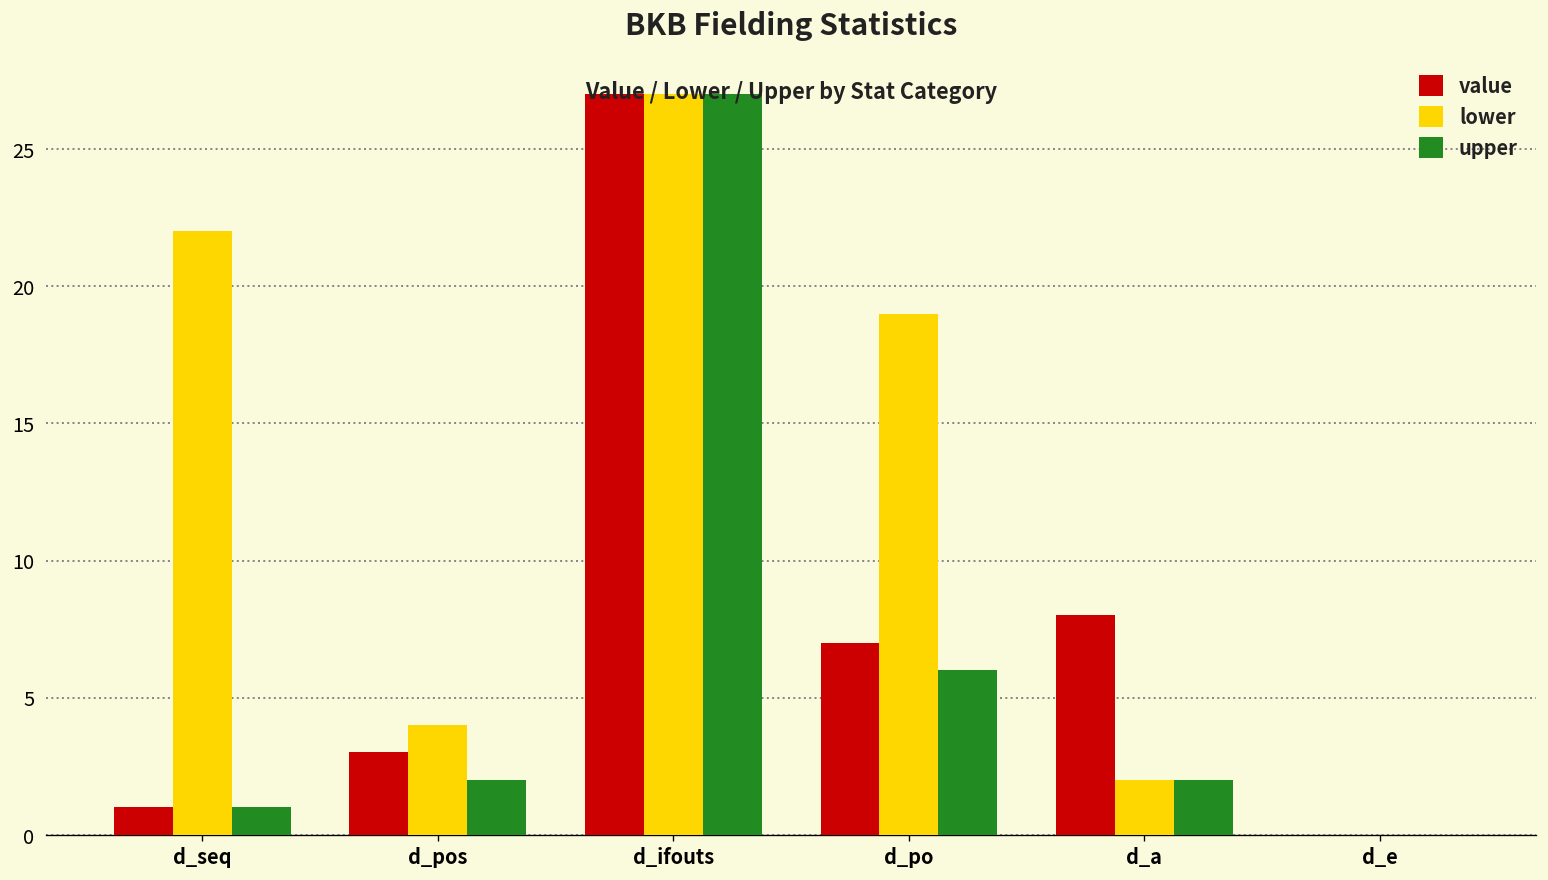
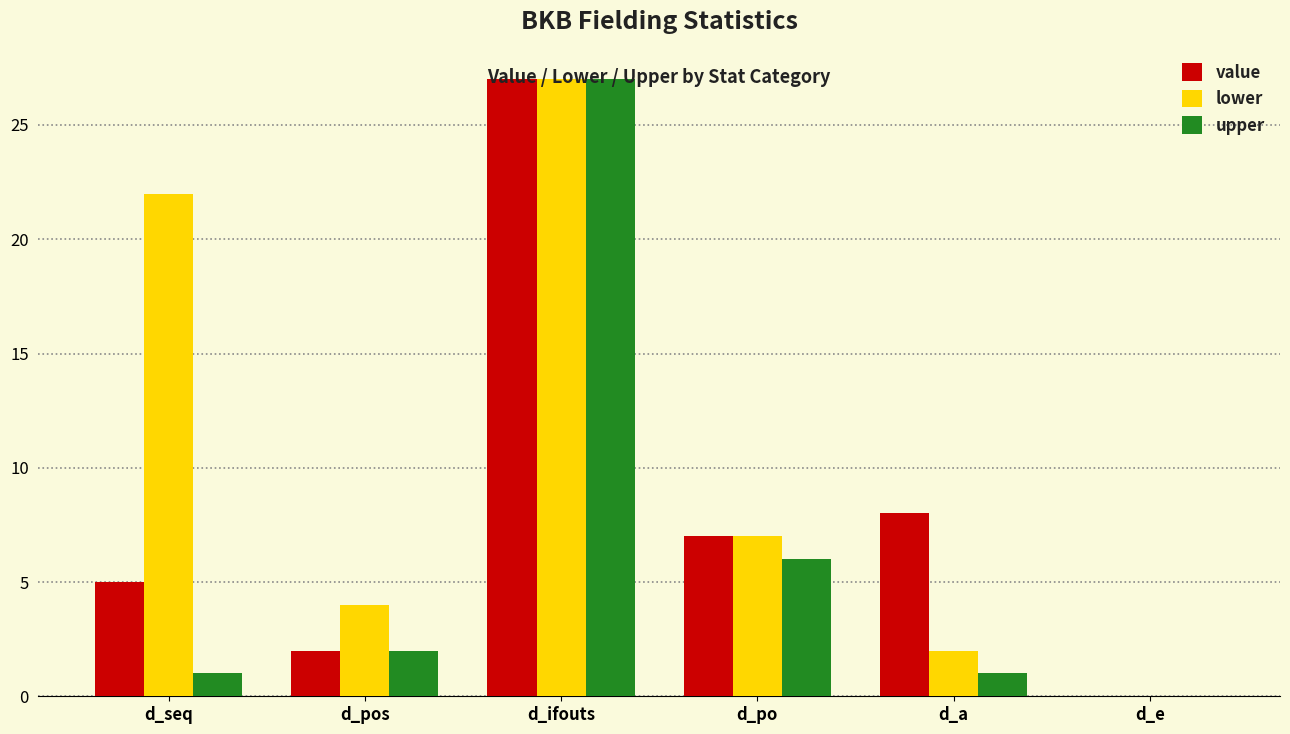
  {
    "value": {
-     "d_seq": 1,
-     "d_pos": 3,
+     "d_seq": 5,
+     "d_pos": 2,
      "d_ifouts": 27,
      "d_po": 7,
      "d_a": 8,
      "d_e": 0
    },
    "lower": {
      "d_seq": 22,
      "d_pos": 4,
      "d_ifouts": 27,
-     "d_po": 19,
+     "d_po": 7,
      "d_a": 2,
      "d_e": 0
    },
    "upper": {
      "d_seq": 1,
      "d_pos": 2,
      "d_ifouts": 27,
      "d_po": 6,
-     "d_a": 2,
+     "d_a": 1,
      "d_e": 0
    }
  }
